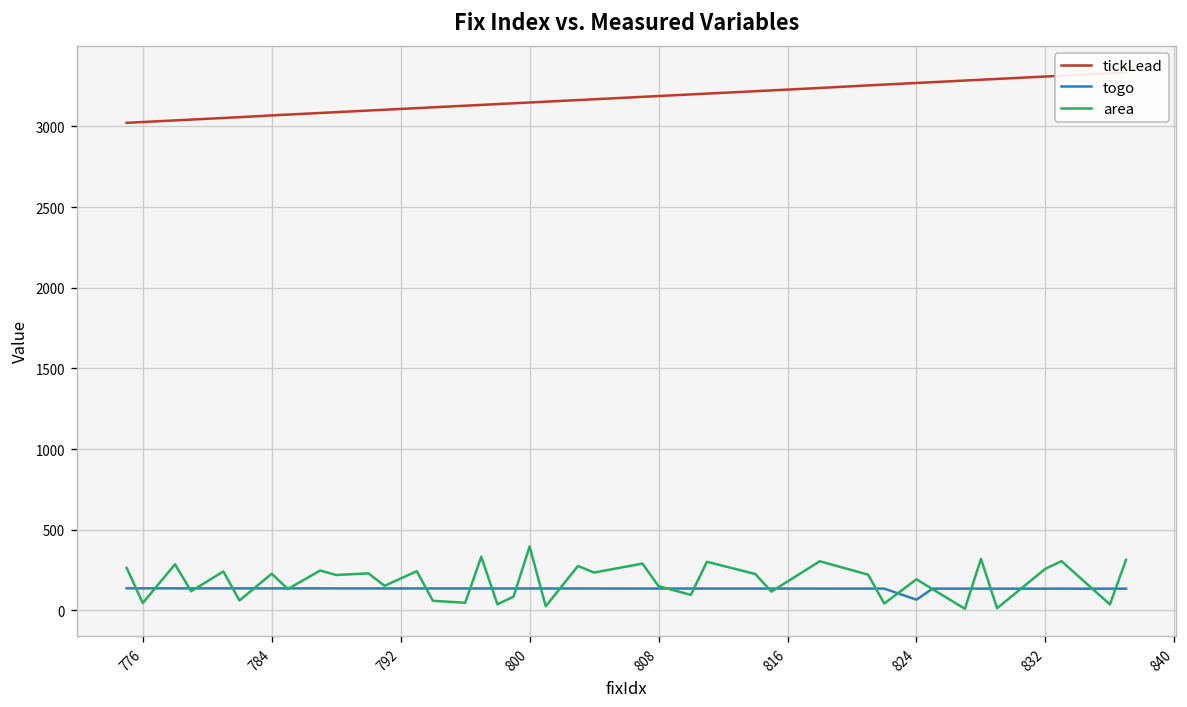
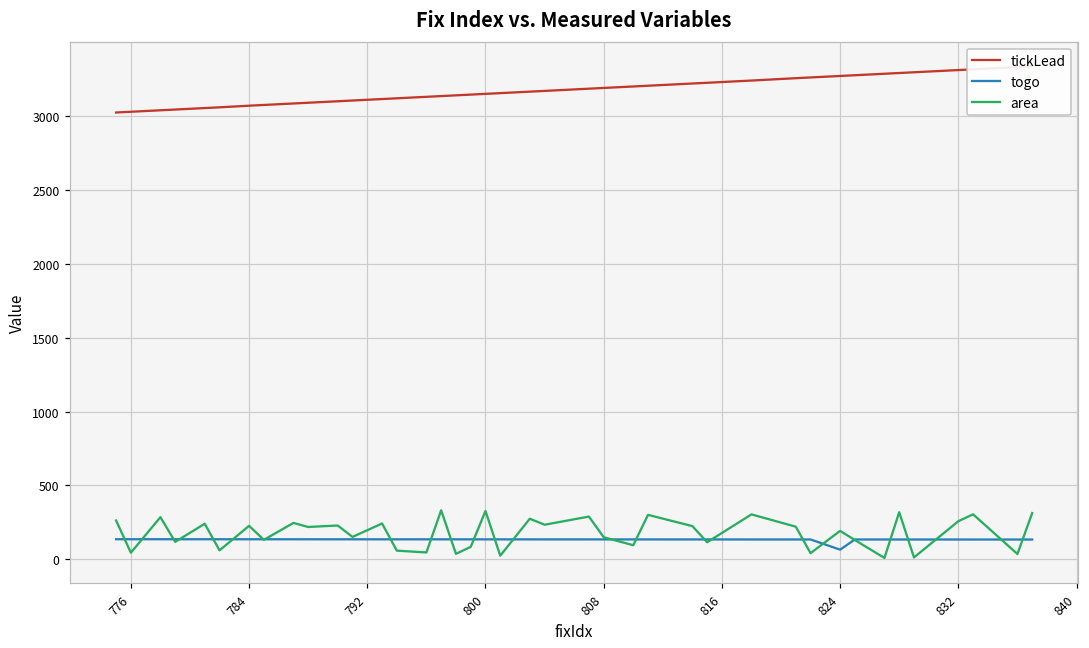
  {
    "tickLead": {
      "776": 3030,
      "784": 3070,
      "800": 3150,
      "808": 3190,
      "824": 3270,
      "832": 3310
    },
    "togo": {
      "776": 140,
      "784": 140,
      "800": 140,
      "824": 70,
      "832": 130
    },
    "area": {
      "776": 50,
      "784": 230,
-     "800": 400,
+     "800": 330,
      "824": 190,
      "832": 260
    }
  }
